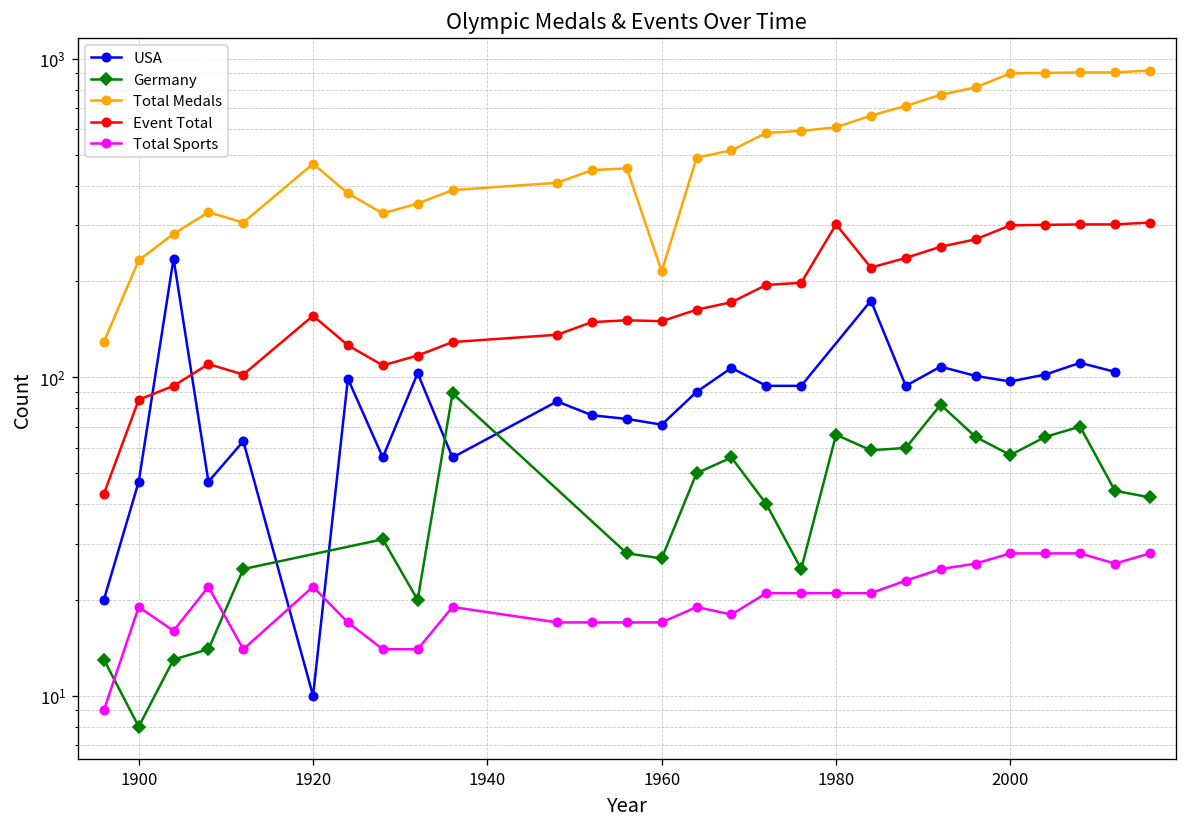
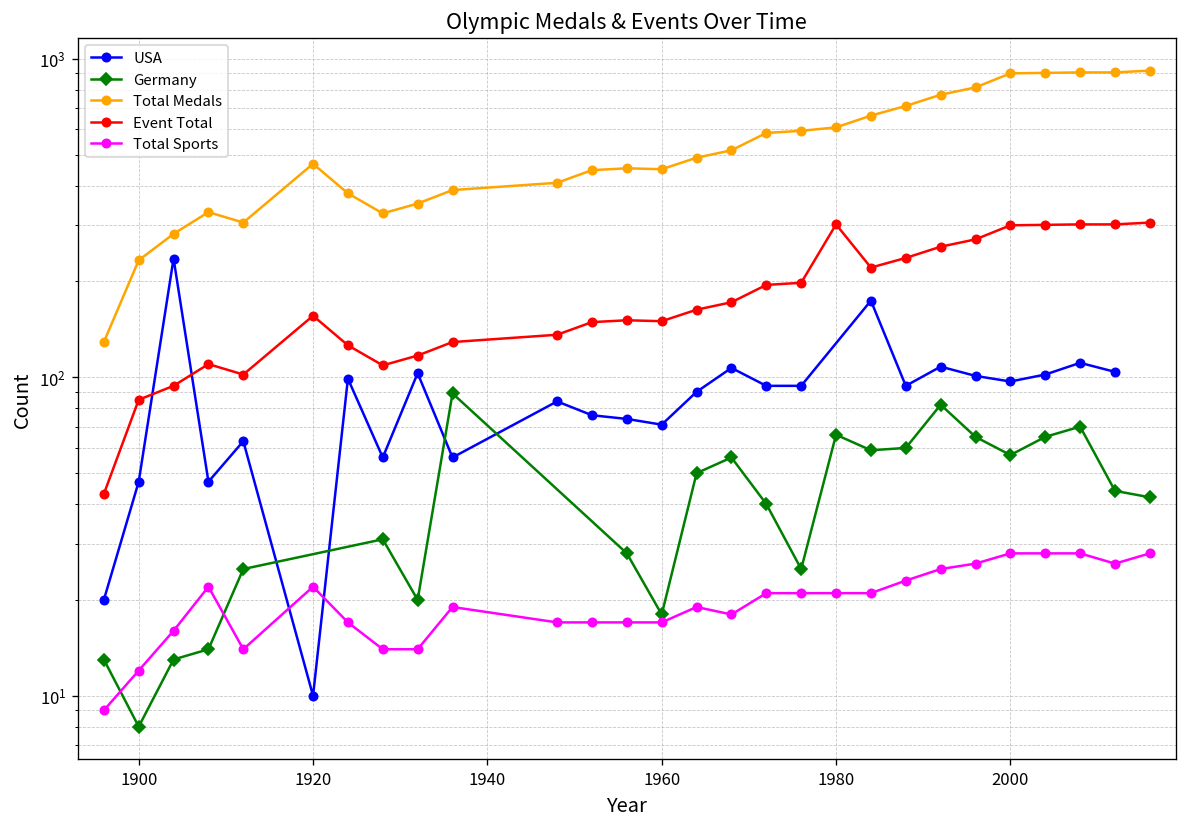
  {
    "USA": {
      "1900": 47,
      "1920": 10,
      "1960": 71,
      "2000": 97
    },
    "Germany": {
      "1900": 8,
-     "1960": 27,
+     "1960": 18,
      "1980": 66,
      "2000": 57
    },
    "Total Medals": {
      "1900": 230,
      "1920": 470,
-     "1960": 220,
+     "1960": 450,
      "1980": 610,
      "2000": 900
    },
    "Event Total": {
      "1900": 85,
      "1920": 160,
      "1960": 150,
      "1980": 300,
      "2000": 300
    },
    "Total Sports": {
-     "1900": 19,
+     "1900": 12,
      "1920": 22,
      "1960": 17,
      "1980": 21,
      "2000": 28
    }
  }
